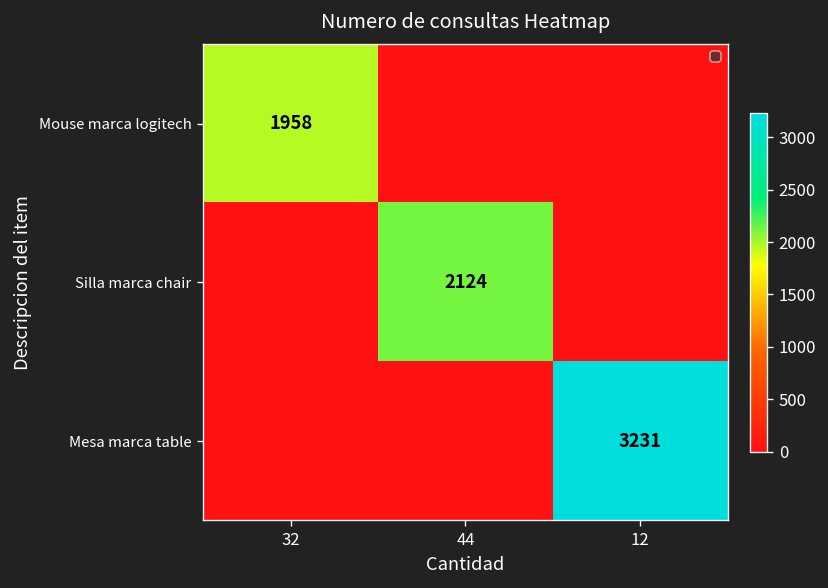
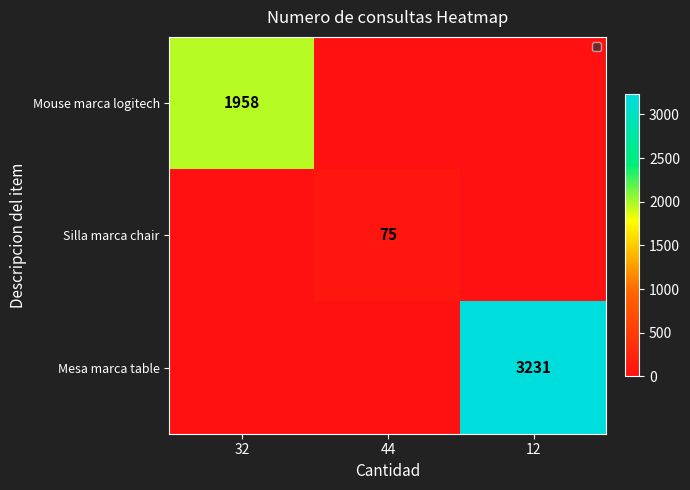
  {
    "Mouse marca logitech": {
      "32": 1958
    },
    "Silla marca chair": {
-     "44": 2124
+     "44": 75
    },
    "Mesa marca table": {
      "12": 3231
    }
  }
